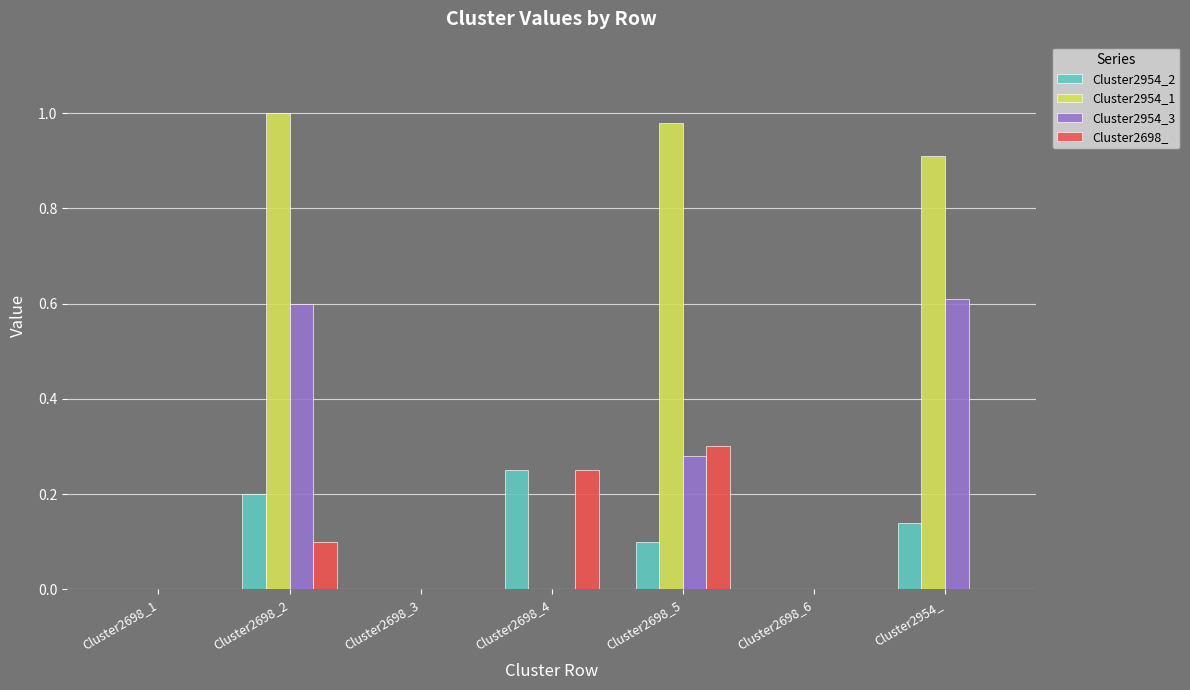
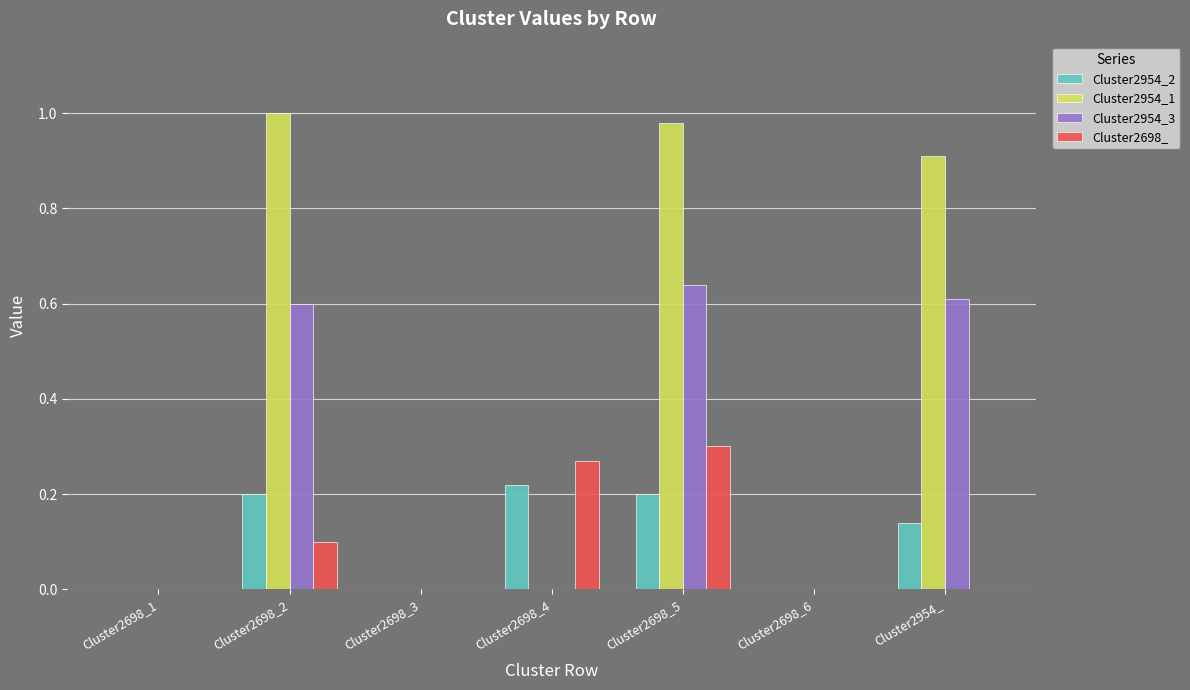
  {
    "Cluster2954_2": {
      "Cluster2698_1": 0.00,
      "Cluster2698_2": 0.20,
      "Cluster2698_3": 0.00,
-     "Cluster2698_4": 0.25,
-     "Cluster2698_5": 0.1,
+     "Cluster2698_4": 0.22,
+     "Cluster2698_5": 0.2,
      "Cluster2698_6": 0.00,
      "Cluster2954_": 0.14
    },
    "Cluster2954_1": {
      "Cluster2698_1": 0.00,
      "Cluster2698_2": 1.00,
      "Cluster2698_3": 0.00,
      "Cluster2698_4": 0.00,
      "Cluster2698_5": 0.98,
      "Cluster2698_6": 0.00,
      "Cluster2954_": 0.91
    },
    "Cluster2954_3": {
      "Cluster2698_1": 0.00,
      "Cluster2698_2": 0.60,
      "Cluster2698_3": 0.00,
      "Cluster2698_4": 0.00,
-     "Cluster2698_5": 0.28,
+     "Cluster2698_5": 0.64,
      "Cluster2698_6": 0.00,
      "Cluster2954_": 0.61
    },
    "Cluster2698_": {
      "Cluster2698_1": 0.00,
      "Cluster2698_2": 0.10,
      "Cluster2698_3": 0.00,
-     "Cluster2698_4": 0.25,
+     "Cluster2698_4": 0.27,
      "Cluster2698_5": 0.30,
      "Cluster2698_6": 0.00,
      "Cluster2954_": 0.00
    }
  }
